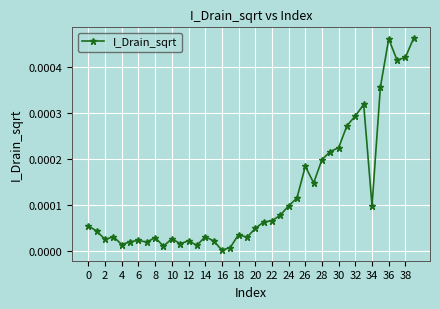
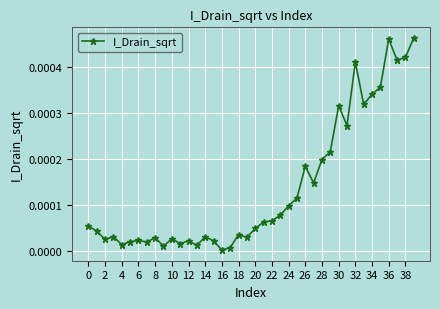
  {
    "0": 0.00005,
    "2": 0.00002,
    "4": 0.00001,
    "6": 0.00002,
    "8": 0.00003,
    "10": 0.00003,
    "12": 0.00002,
    "14": 0.00003,
    "16": 0.00000,
    "18": 0.00003,
    "20": 0.00005,
    "22": 0.00006,
    "24": 0.00010,
    "26": 0.00018,
    "28": 0.00020,
-   "30": 0.00022,
-   "32": 0.00029,
-   "34": 0.00010,
+   "30": 0.00031,
+   "32": 0.00041,
+   "34": 0.00034,
    "36": 0.00046,
    "38": 0.00042
  }
